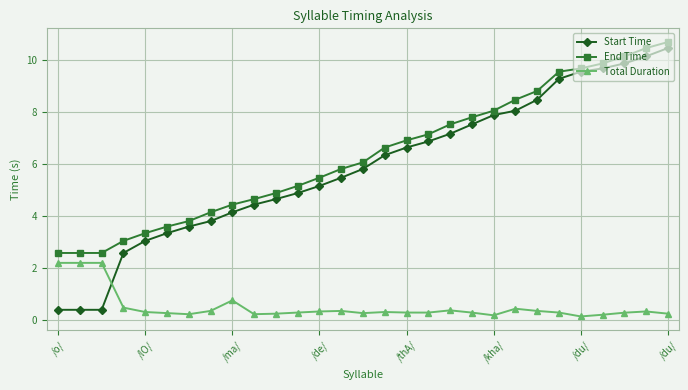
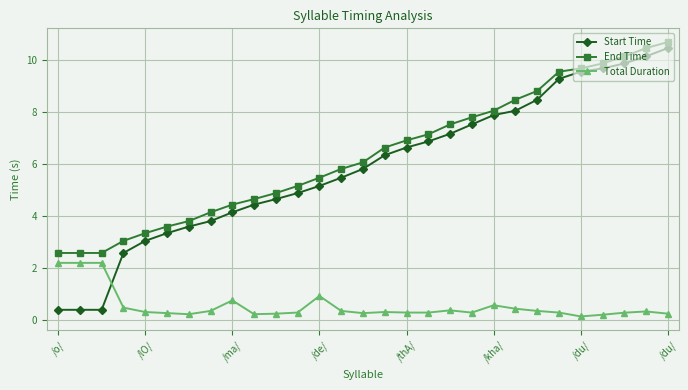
  {
    "Total Duration": {
      "/lO/": 0.3,
      "/ma/": 0.7,
-     "/de/": 0.3,
+     "/de/": 0.9,
      "/thA/": 0.3,
-     "/kha/": 0.2
+     "/kha/": 0.6
    }
  }
